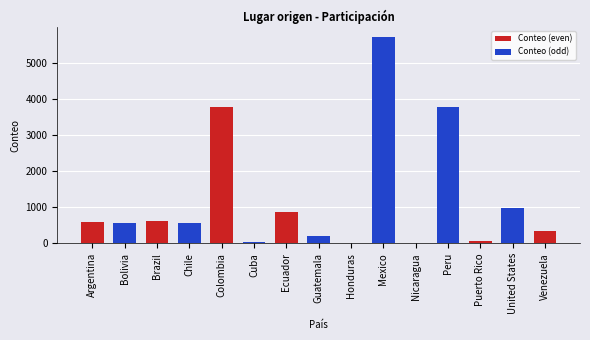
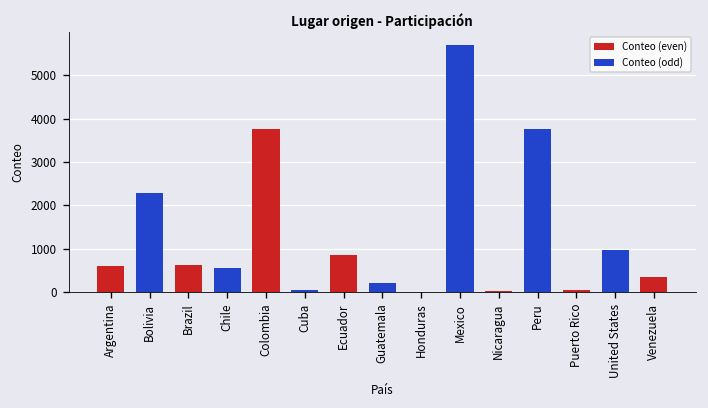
  {
    "Argentina": 600,
-   "Bolivia": 600,
+   "Bolivia": 2300,
    "Brazil": 600,
    "Chile": 600,
    "Colombia": 3800,
    "Ecuador": 900,
    "Guatemala": 200,
    "Mexico": 5700,
    "Peru": 3800,
    "United States": 1000,
    "Venezuela": 300
  }
